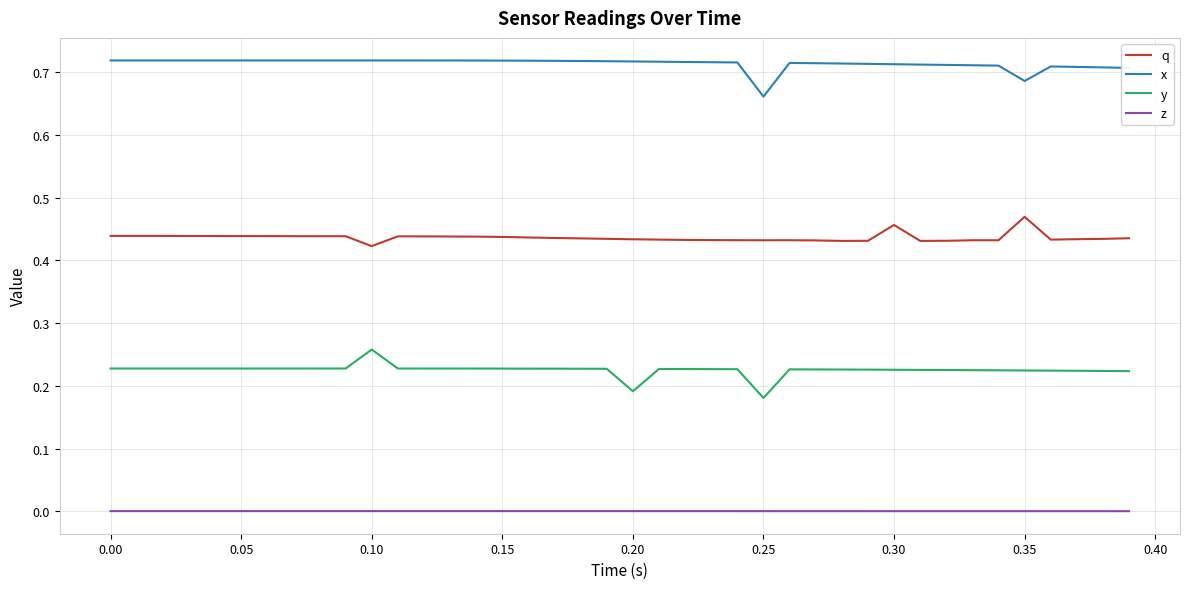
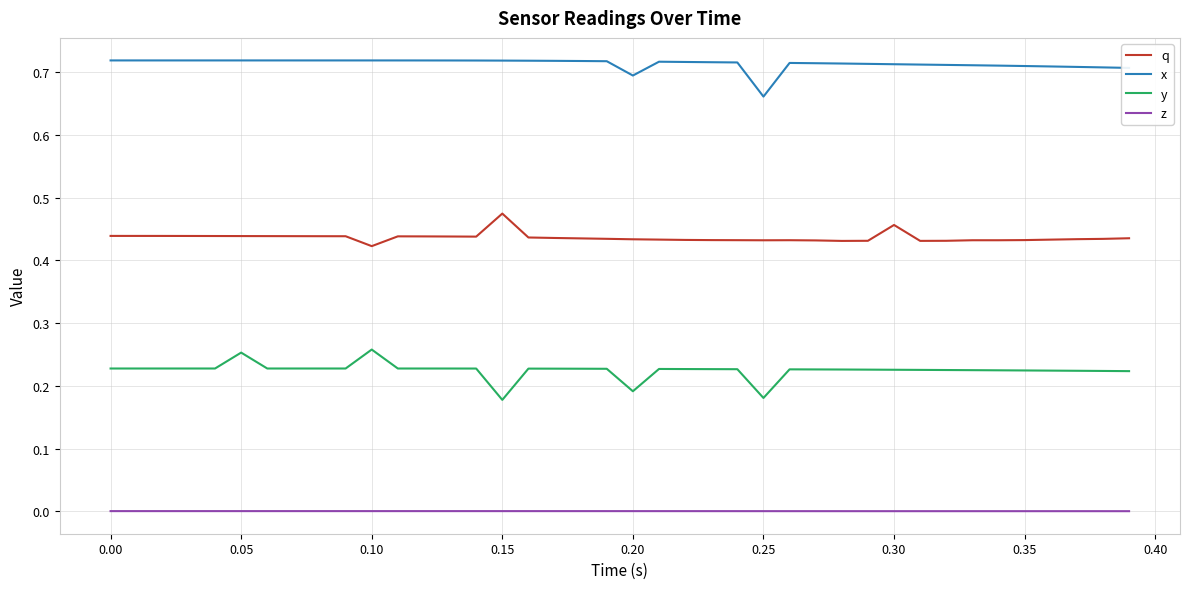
  {
    "q": {
      "0.00": 0.44,
      "0.05": 0.44,
      "0.10": 0.42,
-     "0.15": 0.44,
+     "0.15": 0.47,
      "0.20": 0.43,
      "0.25": 0.43,
      "0.30": 0.46,
-     "0.35": 0.47
+     "0.35": 0.43
    },
    "x": {
      "0.00": 0.72,
      "0.05": 0.72,
      "0.10": 0.72,
      "0.15": 0.72,
-     "0.20": 0.72,
+     "0.20": 0.69,
      "0.25": 0.66,
      "0.30": 0.71,
-     "0.35": 0.69
+     "0.35": 0.71
    },
    "y": {
      "0.00": 0.23,
-     "0.05": 0.23,
+     "0.05": 0.25,
      "0.10": 0.26,
-     "0.15": 0.23,
+     "0.15": 0.18,
      "0.20": 0.19,
      "0.25": 0.18,
      "0.30": 0.23,
      "0.35": 0.22
    },
    "z": {
      "0.00": 0.00,
      "0.05": 0.00,
      "0.10": 0.00,
      "0.15": 0.00,
      "0.20": 0.00,
      "0.25": 0.00,
      "0.30": 0.00,
      "0.35": 0.00
    }
  }
